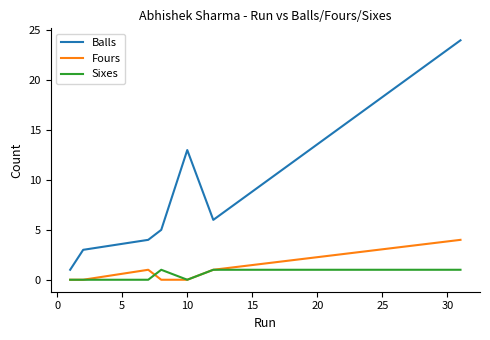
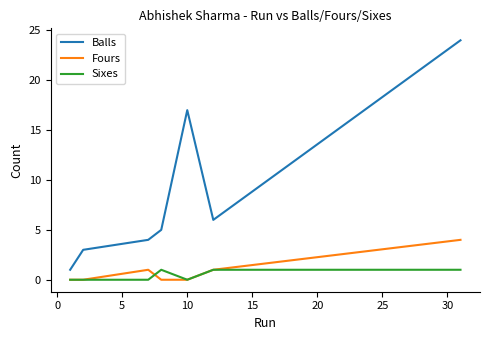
  {
    "Balls": {
-     "10": 13
+     "10": 17
    }
  }
